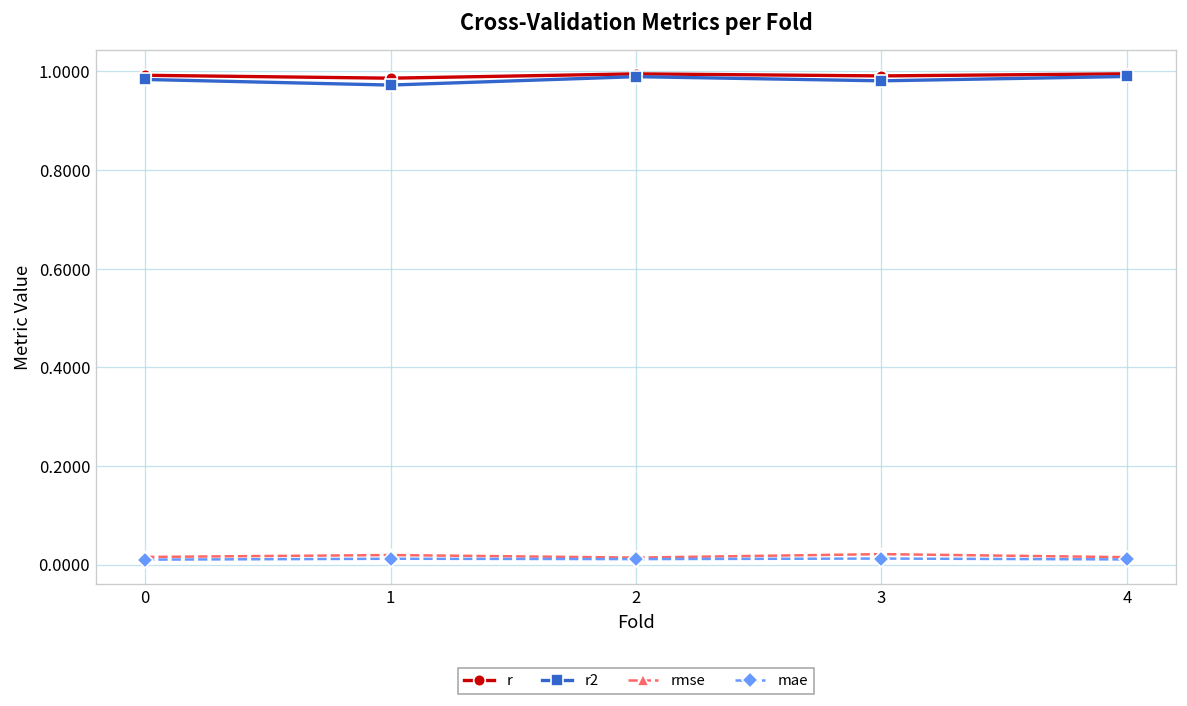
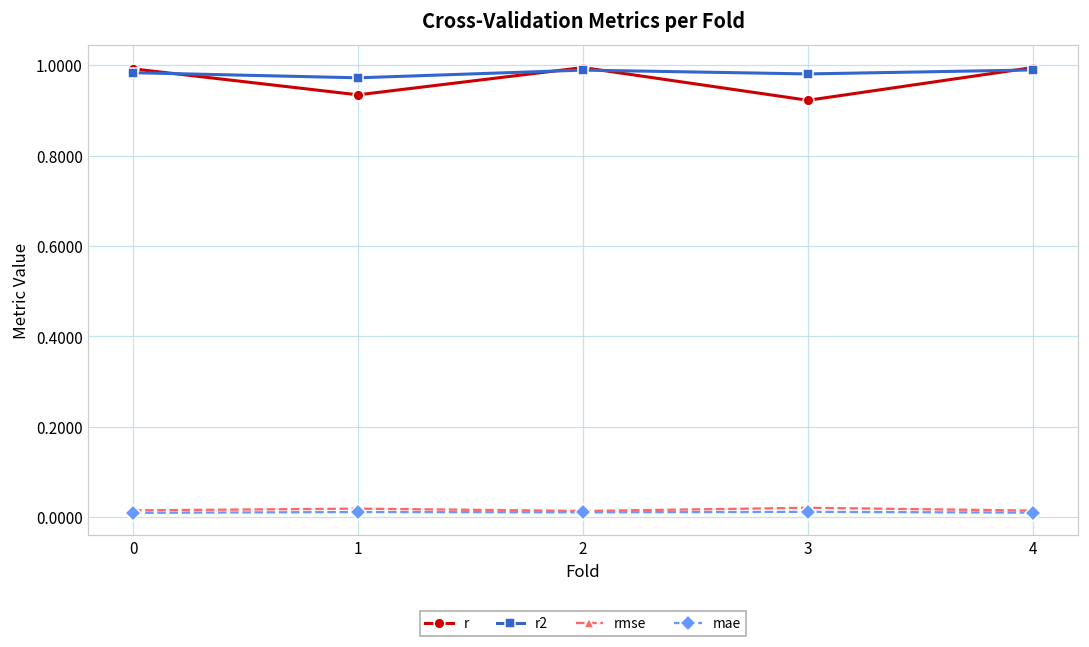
  {
    "r": {
      "0": 0.99,
-     "1": 0.99,
-     "3": 0.99
+     "1": 0.93,
+     "3": 0.92
    },
    "r2": {
      "0": 0.98,
      "1": 0.97,
      "3": 0.98
    },
    "rmse": {
      "1": 0.02,
      "3": 0.02
    },
    "mae": {
      "1": 0.01,
      "3": 0.01
    }
  }
